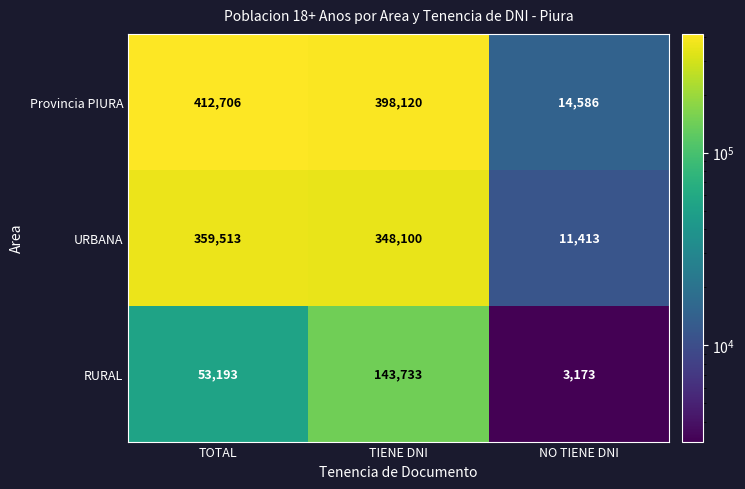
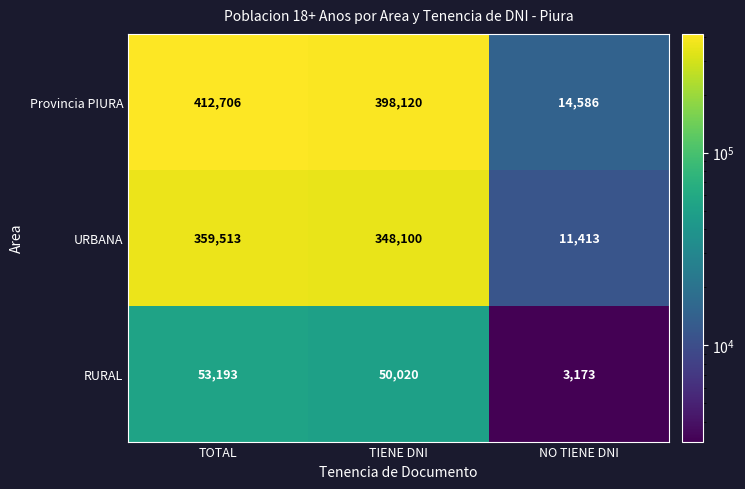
  {
    "Provincia PIURA": {
      "TOTAL": "412,706",
      "TIENE DNI": "398,120",
      "NO TIENE DNI": "14,586"
    },
    "URBANA": {
      "TOTAL": "359,513",
      "TIENE DNI": "348,100",
      "NO TIENE DNI": "11,413"
    },
    "RURAL": {
      "TOTAL": "53,193",
-     "TIENE DNI": "143,733",
+     "TIENE DNI": "50,020",
      "NO TIENE DNI": "3,173"
    }
  }
